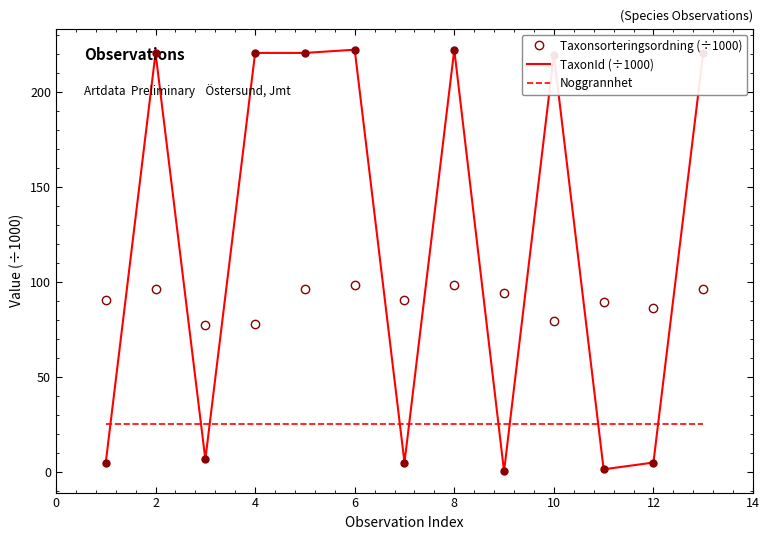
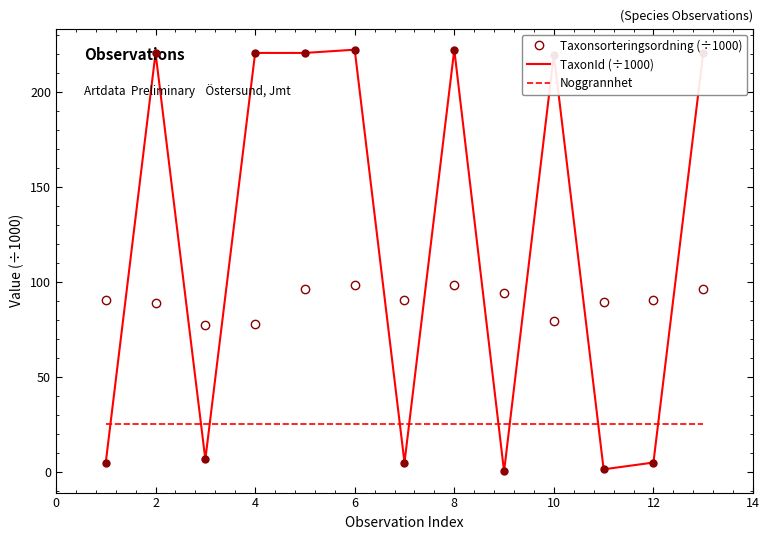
  {
    "Taxonsorteringsordning (÷1000)": {
-     "2": 96,
+     "2": 89,
      "4": 78,
      "6": 99,
      "8": 99,
      "10": 79,
-     "12": 86
+     "12": 90
    }
  }
